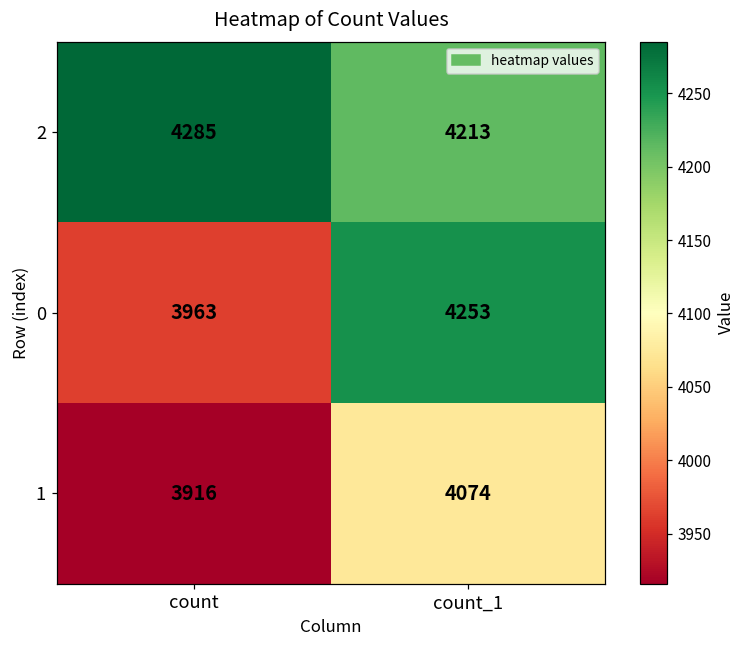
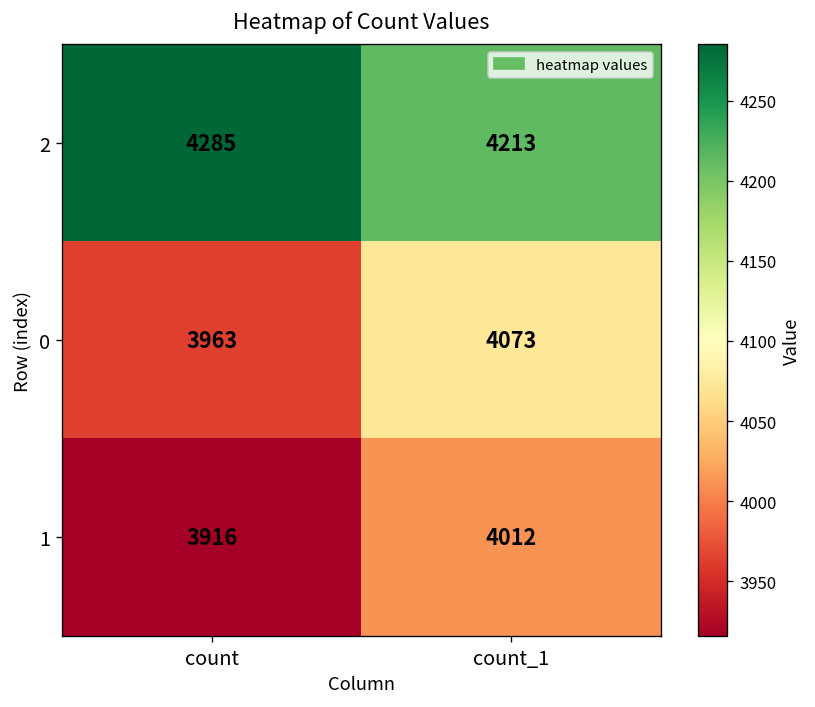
  {
    "2": {
      "count": 4285,
      "count_1": 4213
    },
    "0": {
      "count": 3963,
-     "count_1": 4253
+     "count_1": 4073
    },
    "1": {
      "count": 3916,
-     "count_1": 4074
+     "count_1": 4012
    }
  }
